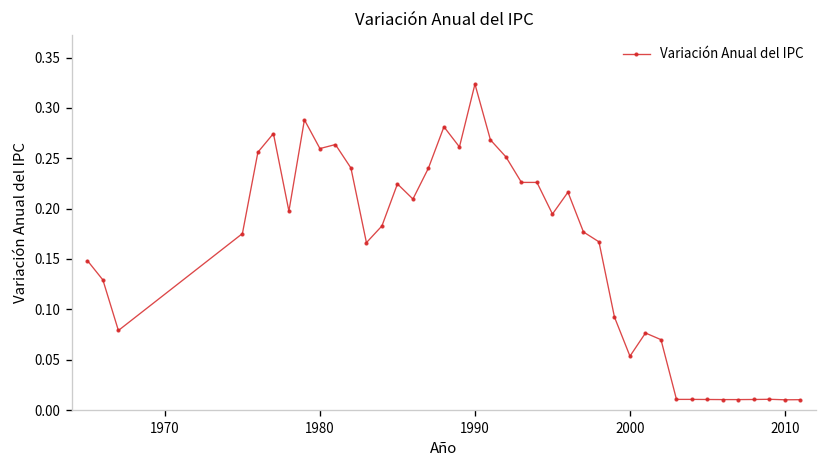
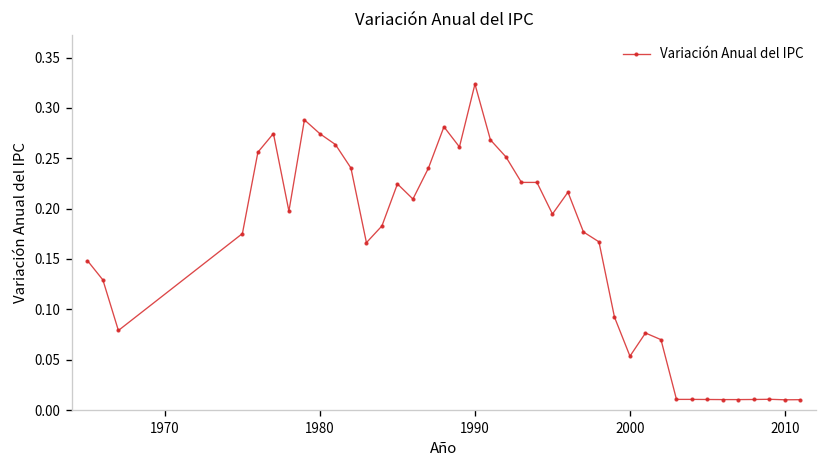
  {
-   "1980": 0.26,
+   "1980": 0.27,
    "1990": 0.32,
    "2000": 0.05,
    "2010": 0.01
  }
